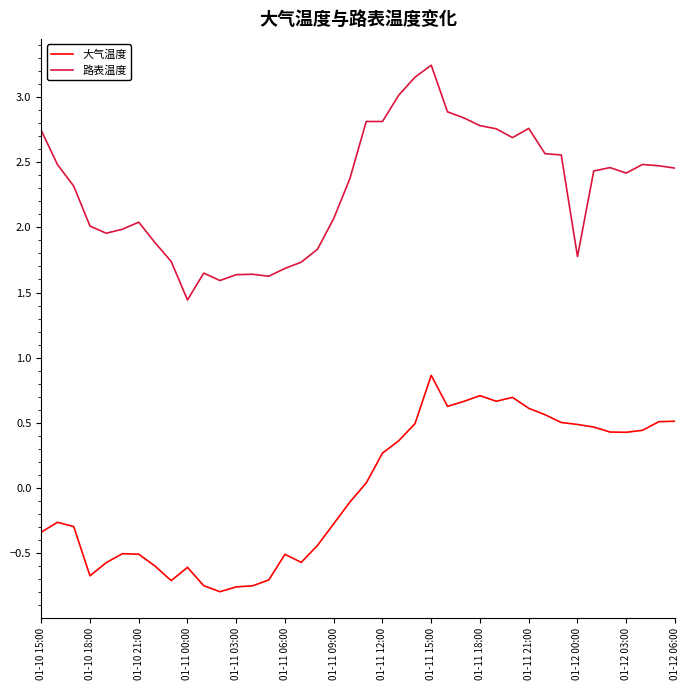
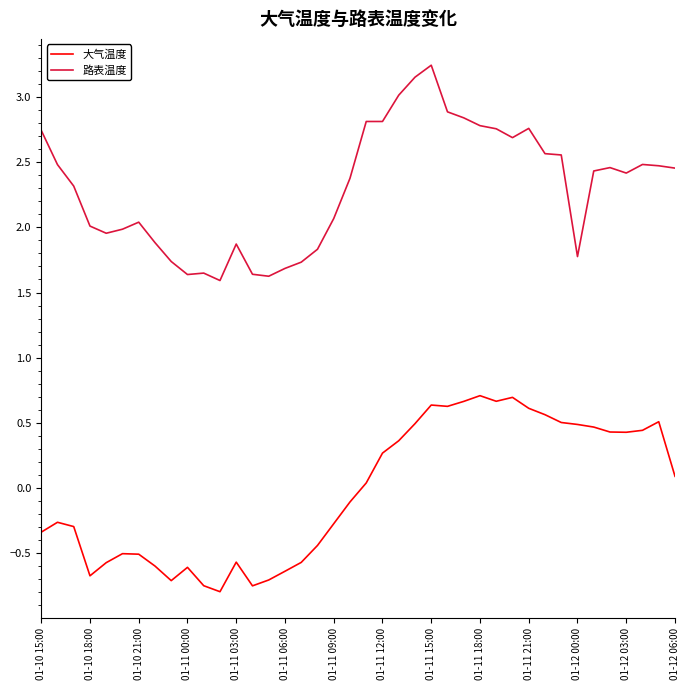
  {
    "大气温度": {
      "01-10 15:00": -0.34,
      "01-10 18:00": -0.68,
      "01-10 21:00": -0.51,
      "01-11 00:00": -0.61,
-     "01-11 03:00": -0.76,
-     "01-11 06:00": -0.51,
+     "01-11 03:00": -0.57,
+     "01-11 06:00": -0.64,
      "01-11 09:00": -0.28,
      "01-11 12:00": 0.27,
-     "01-11 15:00": 0.86,
+     "01-11 15:00": 0.64,
      "01-11 18:00": 0.71,
      "01-11 21:00": 0.61,
      "01-12 00:00": 0.49,
      "01-12 03:00": 0.43,
-     "01-12 06:00": 0.51
+     "01-12 06:00": 0.09
    },
    "路表温度": {
      "01-10 15:00": 2.75,
      "01-10 18:00": 2.01,
      "01-10 21:00": 2.04,
-     "01-11 00:00": 1.44,
-     "01-11 03:00": 1.64,
+     "01-11 00:00": 1.64,
+     "01-11 03:00": 1.87,
      "01-11 06:00": 1.69,
      "01-11 09:00": 2.07,
      "01-11 12:00": 2.81,
      "01-11 15:00": 3.25,
      "01-11 18:00": 2.78,
      "01-11 21:00": 2.76,
      "01-12 00:00": 1.78,
      "01-12 03:00": 2.42,
      "01-12 06:00": 2.46
    }
  }
